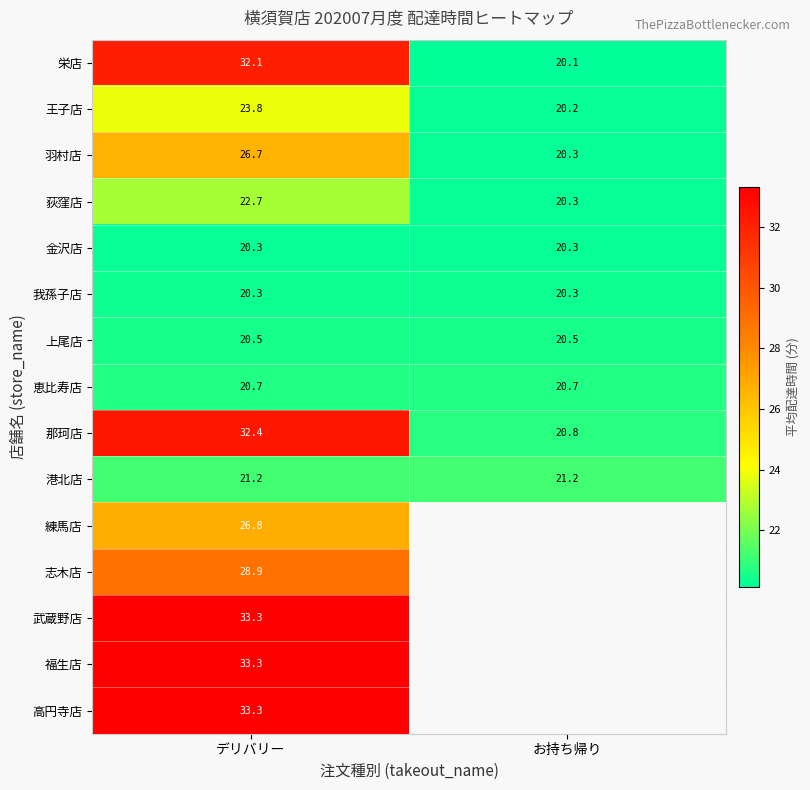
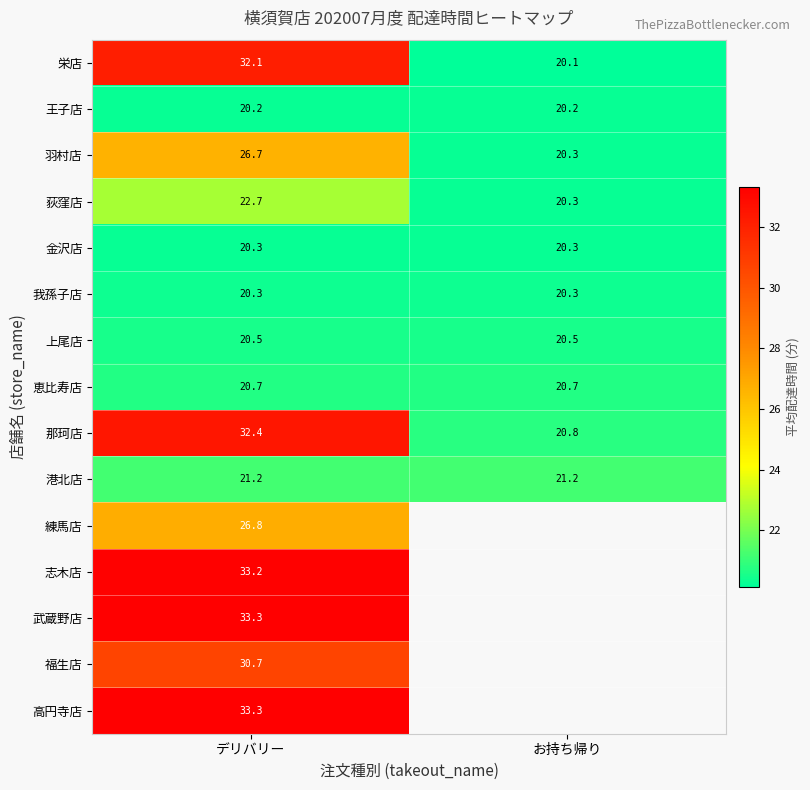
  {
    "栄店": {
      "デリバリー": 32.1,
      "お持ち帰り": 20.1
    },
    "王子店": {
-     "デリバリー": 23.8,
+     "デリバリー": 20.2,
      "お持ち帰り": 20.2
    },
    "羽村店": {
      "デリバリー": 26.7,
      "お持ち帰り": 20.3
    },
    "荻窪店": {
      "デリバリー": 22.7,
      "お持ち帰り": 20.3
    },
    "金沢店": {
      "デリバリー": 20.3,
      "お持ち帰り": 20.3
    },
    "我孫子店": {
      "デリバリー": 20.3,
      "お持ち帰り": 20.3
    },
    "上尾店": {
      "デリバリー": 20.5,
      "お持ち帰り": 20.5
    },
    "恵比寿店": {
      "デリバリー": 20.7,
      "お持ち帰り": 20.7
    },
    "那珂店": {
      "デリバリー": 32.4,
      "お持ち帰り": 20.8
    },
    "港北店": {
      "デリバリー": 21.2,
      "お持ち帰り": 21.2
    },
    "練馬店": {
      "デリバリー": 26.8
    },
    "志木店": {
-     "デリバリー": 28.9
+     "デリバリー": 33.2
    },
    "武蔵野店": {
      "デリバリー": 33.3
    },
    "福生店": {
-     "デリバリー": 33.3
+     "デリバリー": 30.7
    },
    "高円寺店": {
      "デリバリー": 33.3
    }
  }
